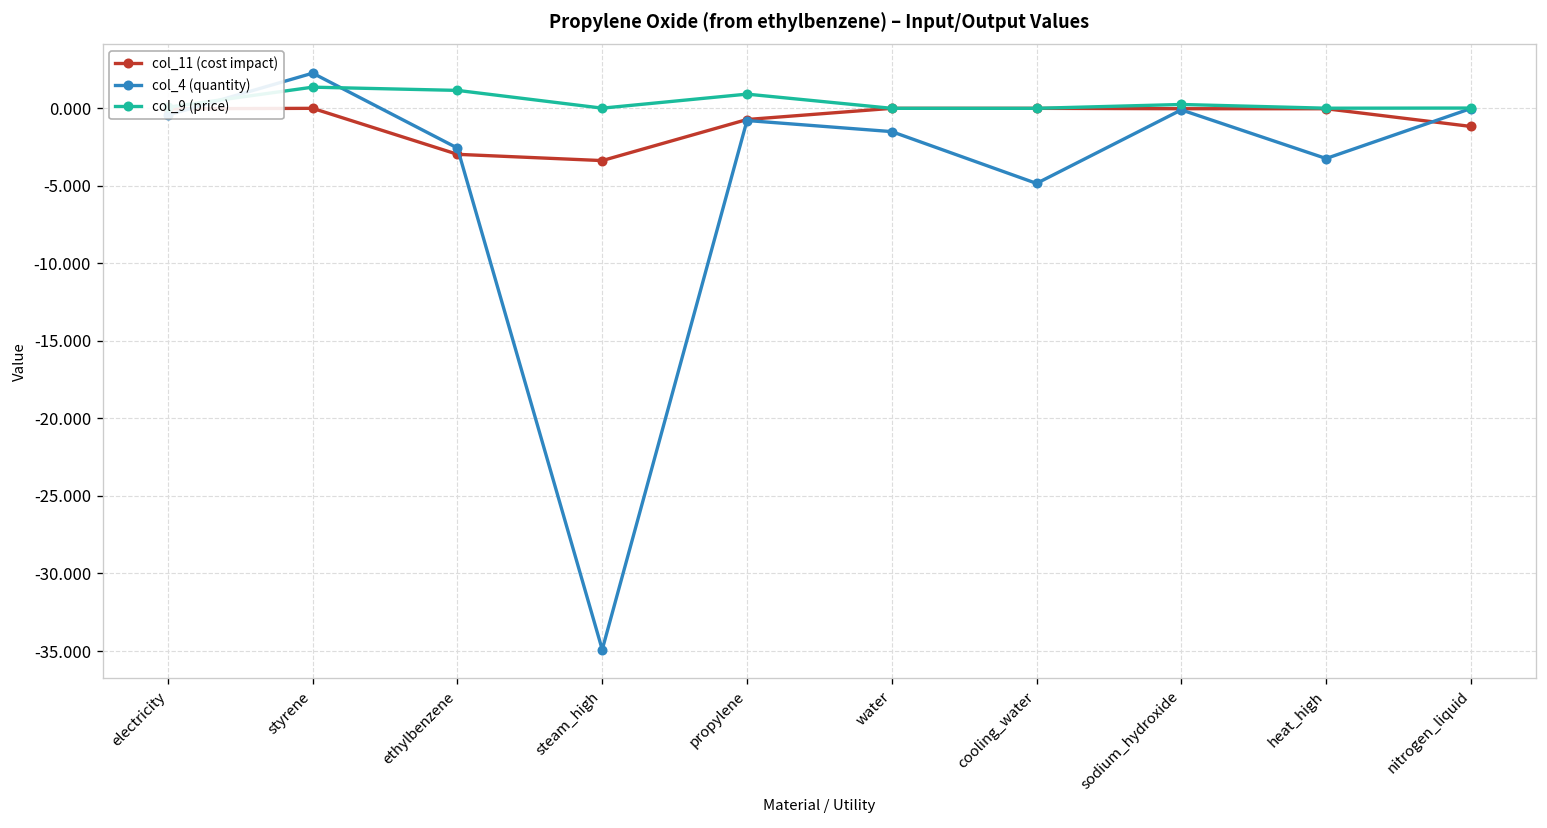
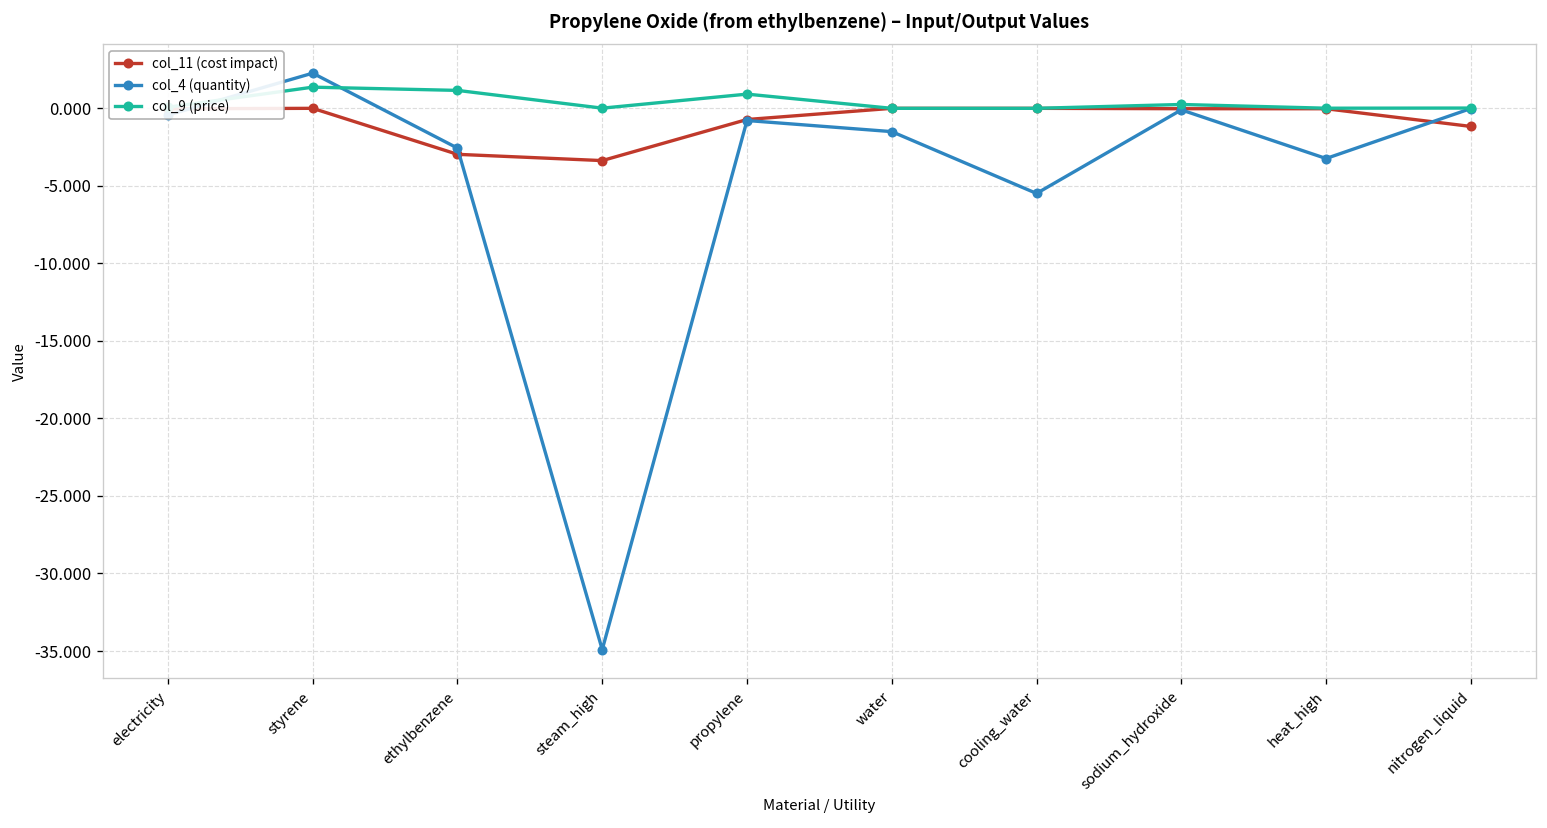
  {
    "col_11 (cost impact)": {
      "styrene": 0.0,
      "ethylbenzene": -3.0,
      "steam_high": -3.4,
      "nitrogen_liquid": -1.2
    },
    "col_4 (quantity)": {
      "electricity": -0.4,
      "styrene": 2.3,
      "ethylbenzene": -2.6,
      "steam_high": -34.9,
      "water": -1.5,
-     "cooling_water": -4.8,
+     "cooling_water": -5.5,
      "heat_high": -3.2
    },
    "col_9 (price)": {
      "styrene": 1.4,
      "ethylbenzene": 1.2,
      "steam_high": 0.0,
      "propylene": 0.9,
      "sodium_hydroxide": 0.2
    }
  }
